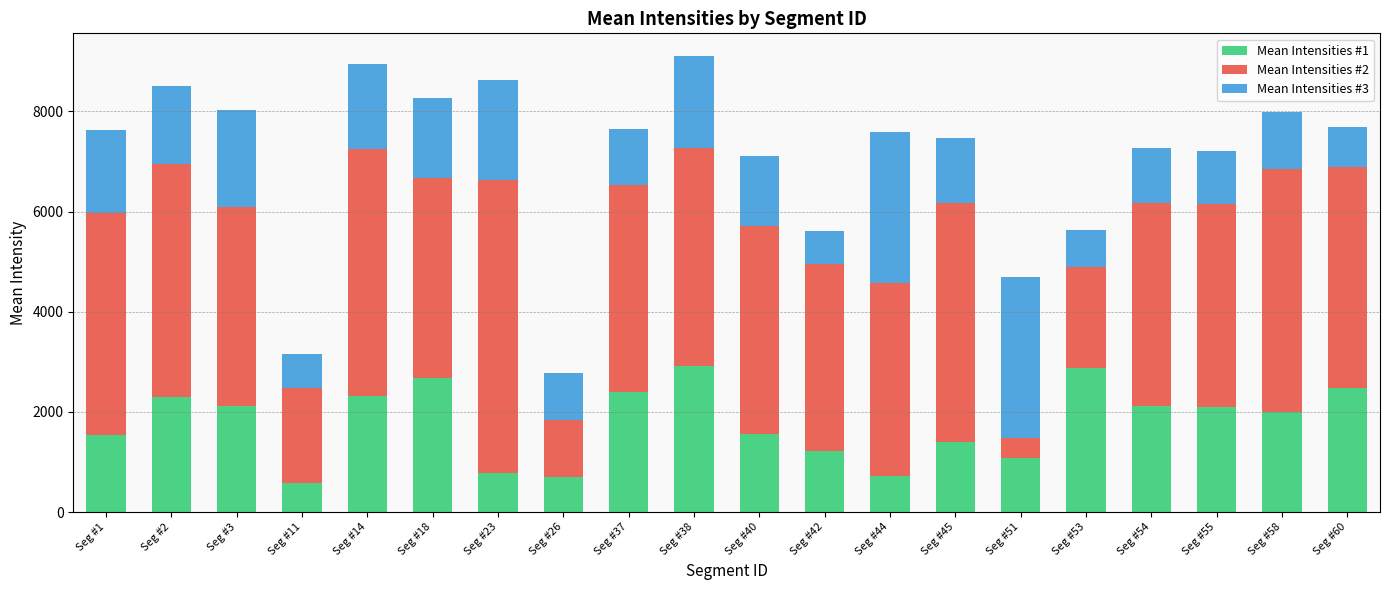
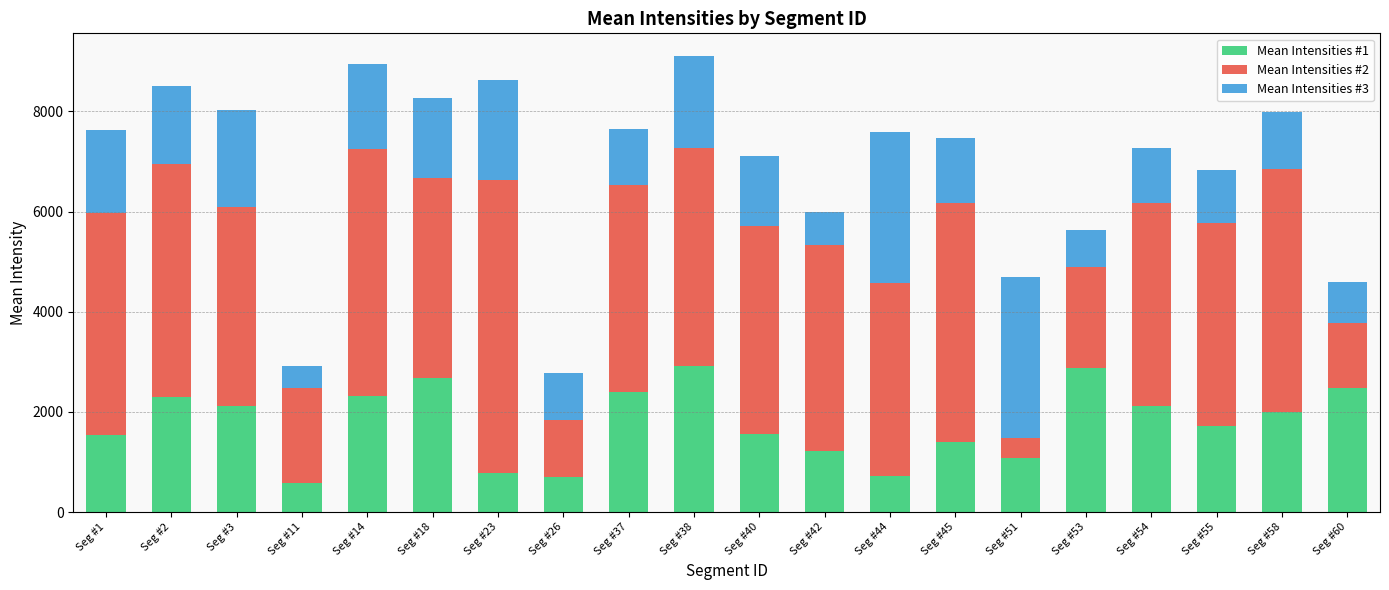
  {
    "Mean Intensities #1": {
      "Seg #1": 1500,
      "Seg #2": 2300,
      "Seg #3": 2100,
      "Seg #11": 600,
      "Seg #14": 2300,
      "Seg #18": 2700,
      "Seg #23": 800,
      "Seg #26": 700,
      "Seg #37": 2400,
      "Seg #38": 2900,
      "Seg #40": 1600,
      "Seg #42": 1200,
      "Seg #44": 700,
      "Seg #45": 1400,
      "Seg #51": 1100,
      "Seg #53": 2900,
      "Seg #54": 2100,
-     "Seg #55": 2100,
+     "Seg #55": 1700,
      "Seg #58": 2000,
      "Seg #60": 2500
    },
    "Mean Intensities #2": {
      "Seg #1": 4400,
      "Seg #2": 4700,
      "Seg #3": 4000,
      "Seg #11": 1900,
      "Seg #14": 4900,
      "Seg #18": 4000,
      "Seg #23": 5900,
      "Seg #26": 1100,
      "Seg #37": 4100,
      "Seg #38": 4400,
      "Seg #40": 4200,
-     "Seg #42": 3700,
+     "Seg #42": 4100,
      "Seg #44": 3800,
      "Seg #45": 4800,
      "Seg #51": 400,
      "Seg #53": 2000,
      "Seg #54": 4000,
      "Seg #55": 4100,
      "Seg #58": 4900,
-     "Seg #60": 4400
+     "Seg #60": 1300
    },
    "Mean Intensities #3": {
      "Seg #1": 1700,
      "Seg #2": 1600,
      "Seg #3": 1900,
-     "Seg #11": 700,
+     "Seg #11": 400,
      "Seg #14": 1700,
      "Seg #18": 1600,
      "Seg #23": 2000,
      "Seg #26": 900,
      "Seg #37": 1100,
      "Seg #38": 1800,
      "Seg #40": 1400,
      "Seg #42": 700,
      "Seg #44": 3000,
      "Seg #45": 1300,
      "Seg #51": 3200,
      "Seg #53": 700,
      "Seg #54": 1100,
      "Seg #55": 1100,
      "Seg #58": 1100,
      "Seg #60": 800
    }
  }
